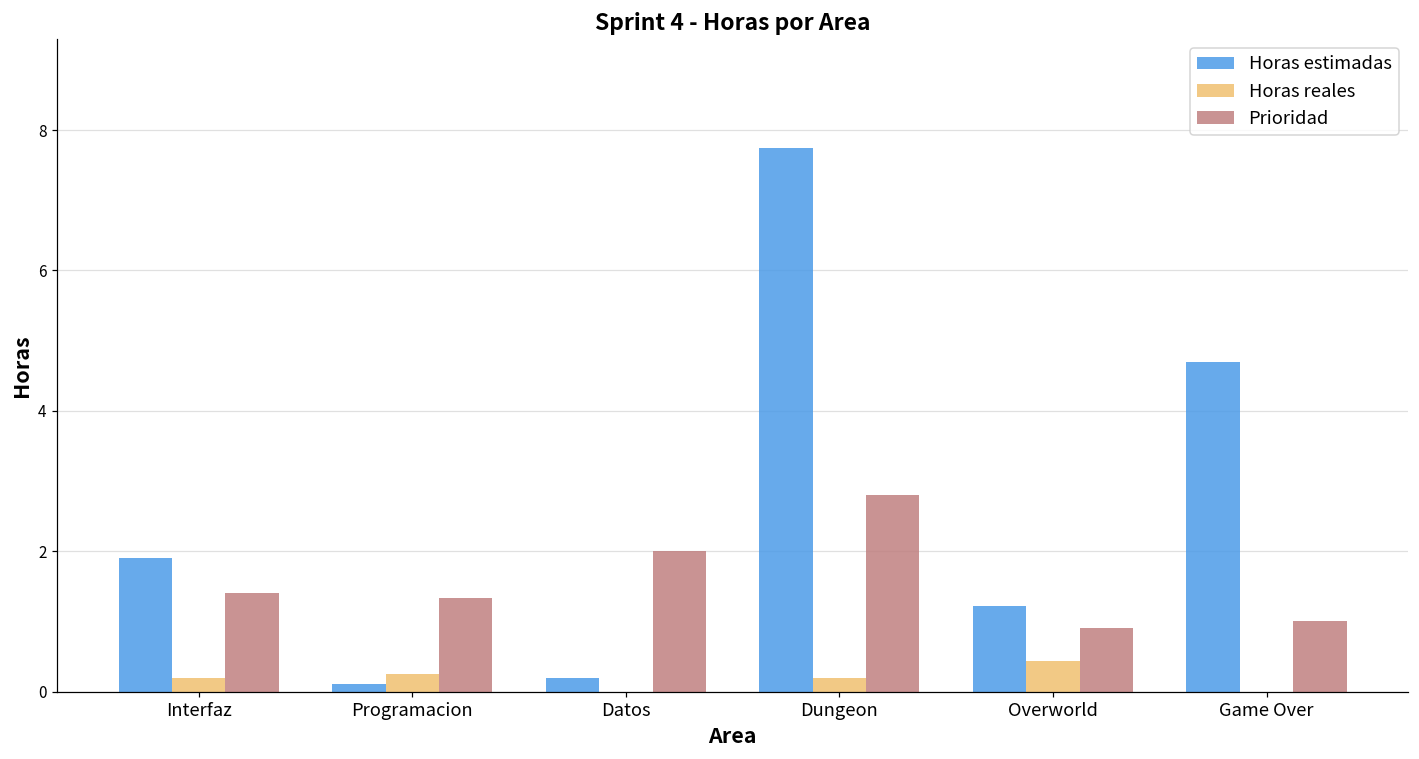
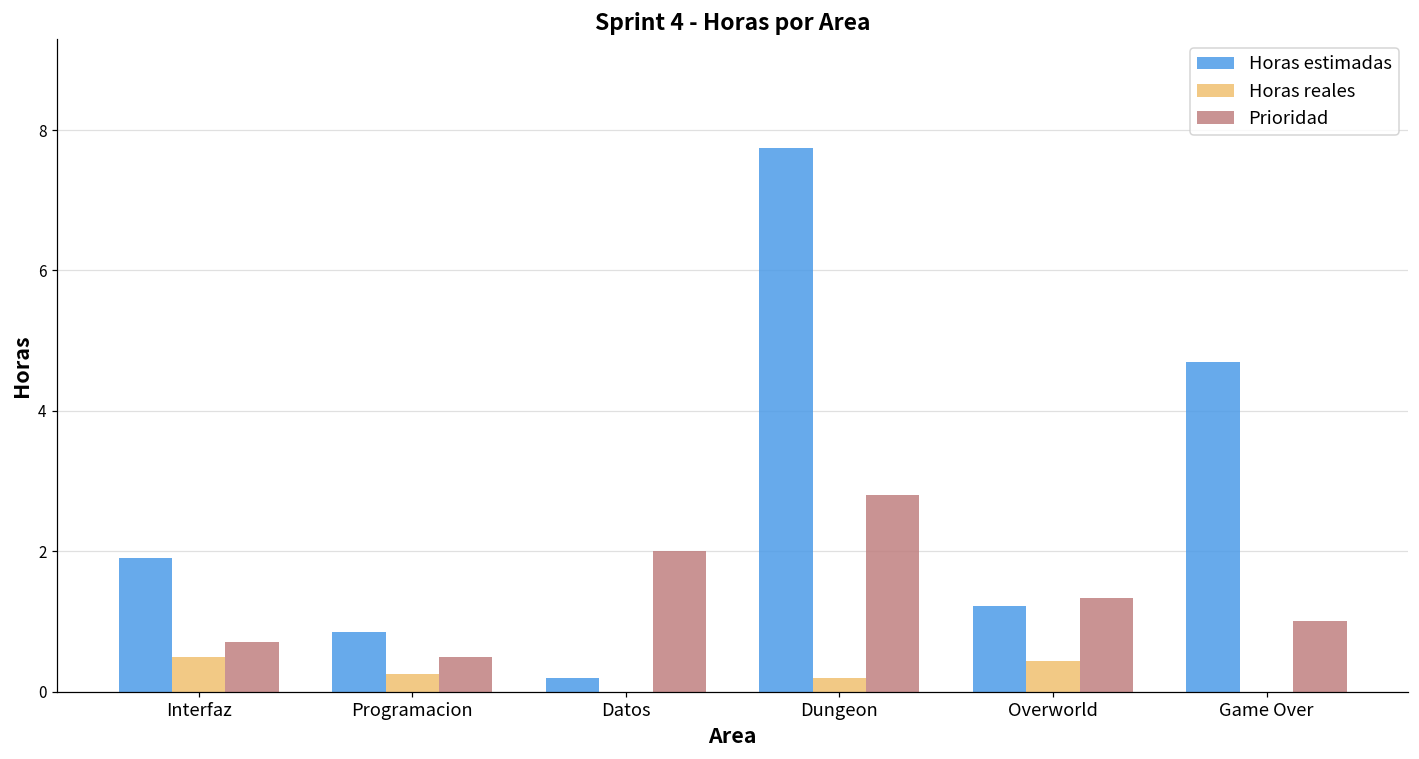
  {
    "Horas estimadas": {
      "Interfaz": 1.9,
-     "Programacion": 0.1,
+     "Programacion": 0.9,
      "Datos": 0.2,
      "Dungeon": 7.8,
      "Overworld": 1.2,
      "Game Over": 4.7
    },
    "Horas reales": {
-     "Interfaz": 0.2,
+     "Interfaz": 0.5,
      "Programacion": 0.3,
      "Datos": 0.0,
      "Dungeon": 0.2,
      "Overworld": 0.4,
      "Game Over": 0.0
    },
    "Prioridad": {
-     "Interfaz": 1.4,
-     "Programacion": 1.3,
+     "Interfaz": 0.7,
+     "Programacion": 0.5,
      "Datos": 2.0,
      "Dungeon": 2.8,
-     "Overworld": 0.9,
+     "Overworld": 1.3,
      "Game Over": 1.0
    }
  }
